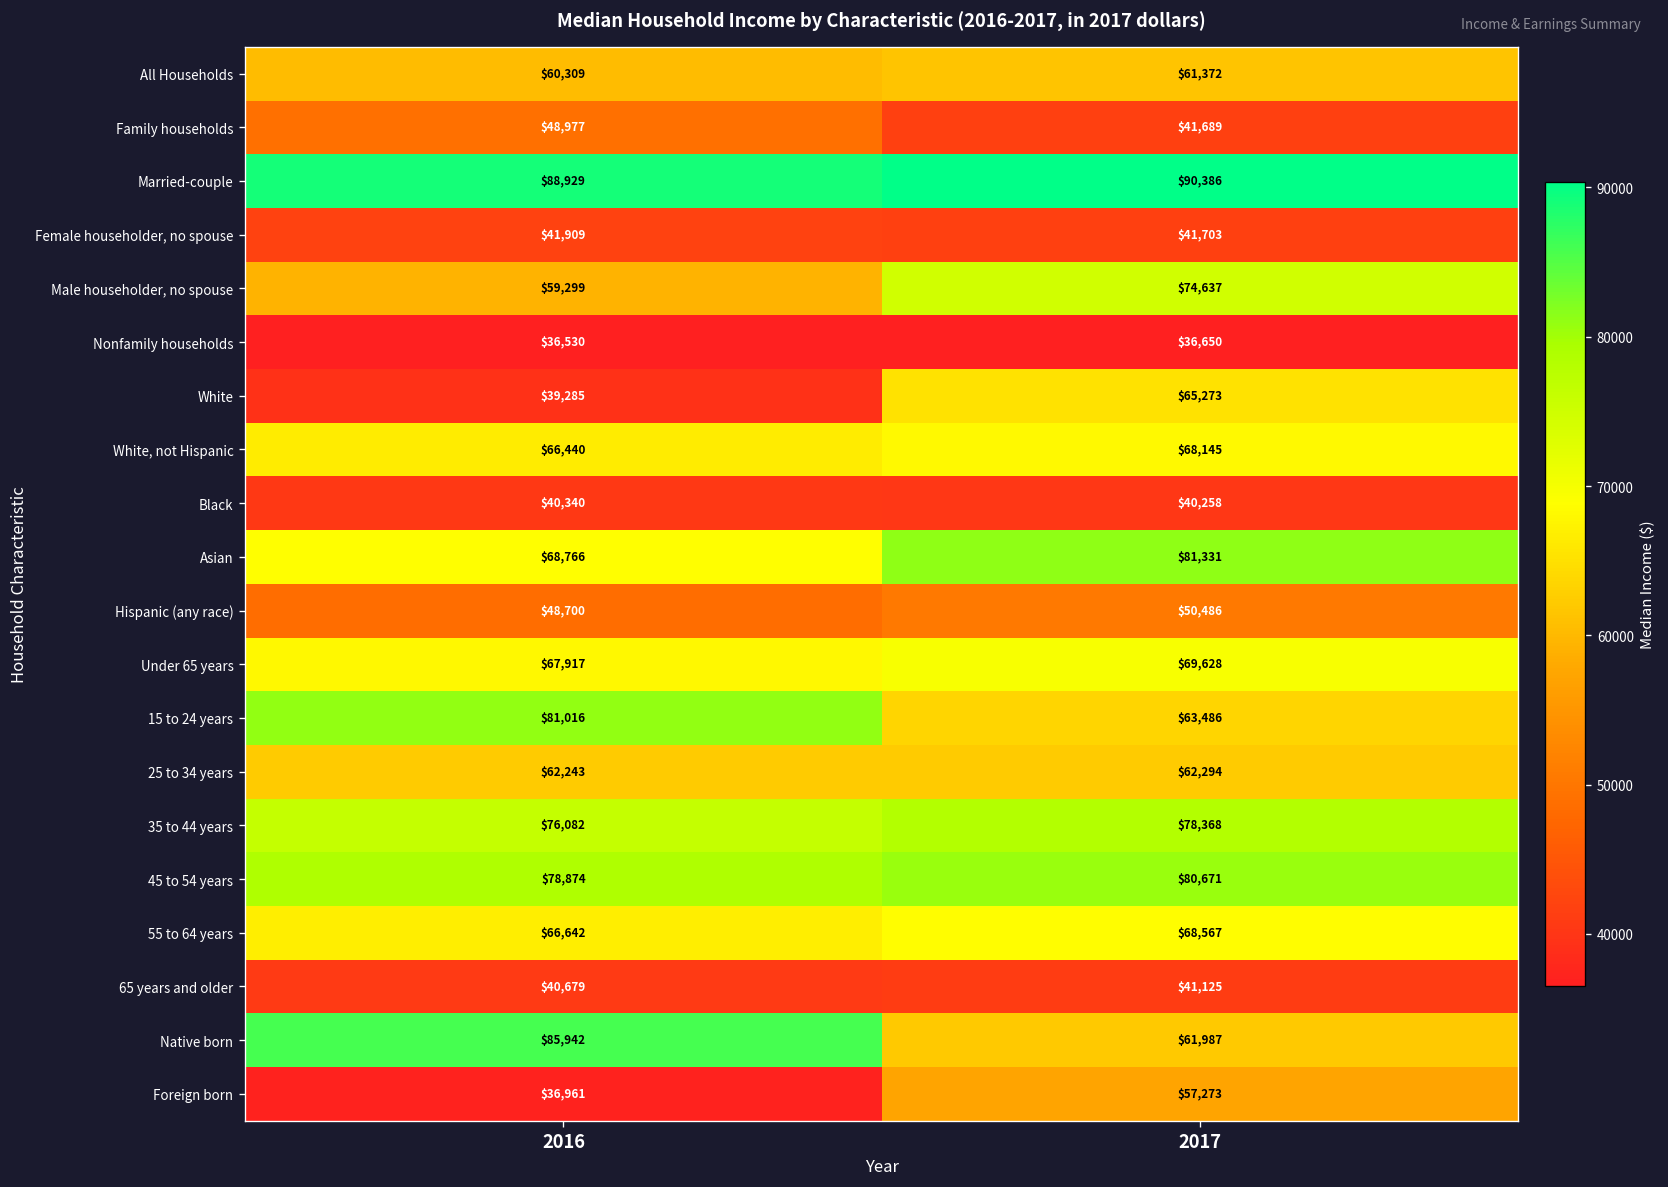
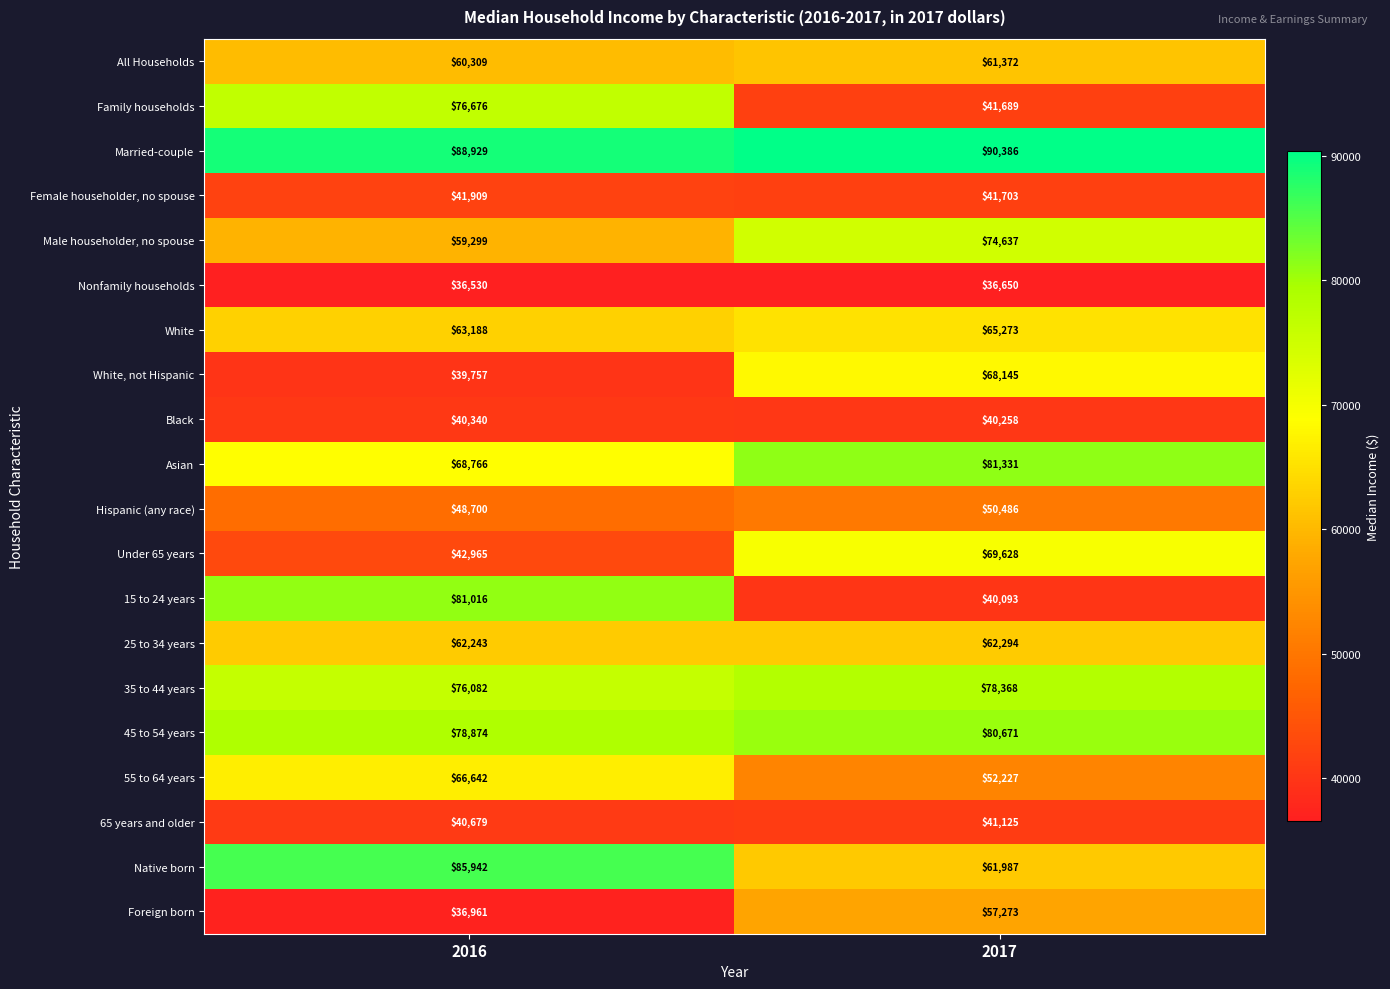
  {
    "All Households": {
      "2016": "$60,309",
      "2017": "$61,372"
    },
    "Family households": {
-     "2016": "$48,977",
+     "2016": "$76,676",
      "2017": "$41,689"
    },
    "Married-couple": {
      "2016": "$88,929",
      "2017": "$90,386"
    },
    "Female householder, no spouse": {
      "2016": "$41,909",
      "2017": "$41,703"
    },
    "Male householder, no spouse": {
      "2016": "$59,299",
      "2017": "$74,637"
    },
    "Nonfamily households": {
      "2016": "$36,530",
      "2017": "$36,650"
    },
    "White": {
-     "2016": "$39,285",
+     "2016": "$63,188",
      "2017": "$65,273"
    },
    "White, not Hispanic": {
-     "2016": "$66,440",
+     "2016": "$39,757",
      "2017": "$68,145"
    },
    "Black": {
      "2016": "$40,340",
      "2017": "$40,258"
    },
    "Asian": {
      "2016": "$68,766",
      "2017": "$81,331"
    },
    "Hispanic (any race)": {
      "2016": "$48,700",
      "2017": "$50,486"
    },
    "Under 65 years": {
-     "2016": "$67,917",
+     "2016": "$42,965",
      "2017": "$69,628"
    },
    "15 to 24 years": {
      "2016": "$81,016",
-     "2017": "$63,486"
+     "2017": "$40,093"
    },
    "25 to 34 years": {
      "2016": "$62,243",
      "2017": "$62,294"
    },
    "35 to 44 years": {
      "2016": "$76,082",
      "2017": "$78,368"
    },
    "45 to 54 years": {
      "2016": "$78,874",
      "2017": "$80,671"
    },
    "55 to 64 years": {
      "2016": "$66,642",
-     "2017": "$68,567"
+     "2017": "$52,227"
    },
    "65 years and older": {
      "2016": "$40,679",
      "2017": "$41,125"
    },
    "Native born": {
      "2016": "$85,942",
      "2017": "$61,987"
    },
    "Foreign born": {
      "2016": "$36,961",
      "2017": "$57,273"
    }
  }
